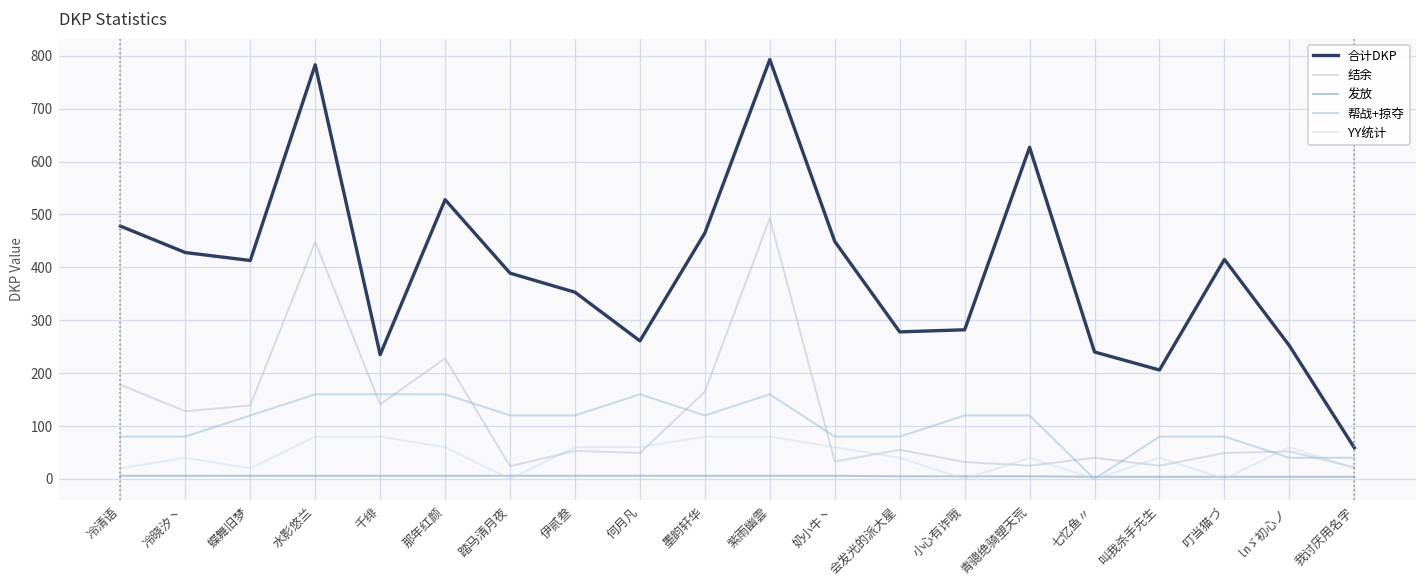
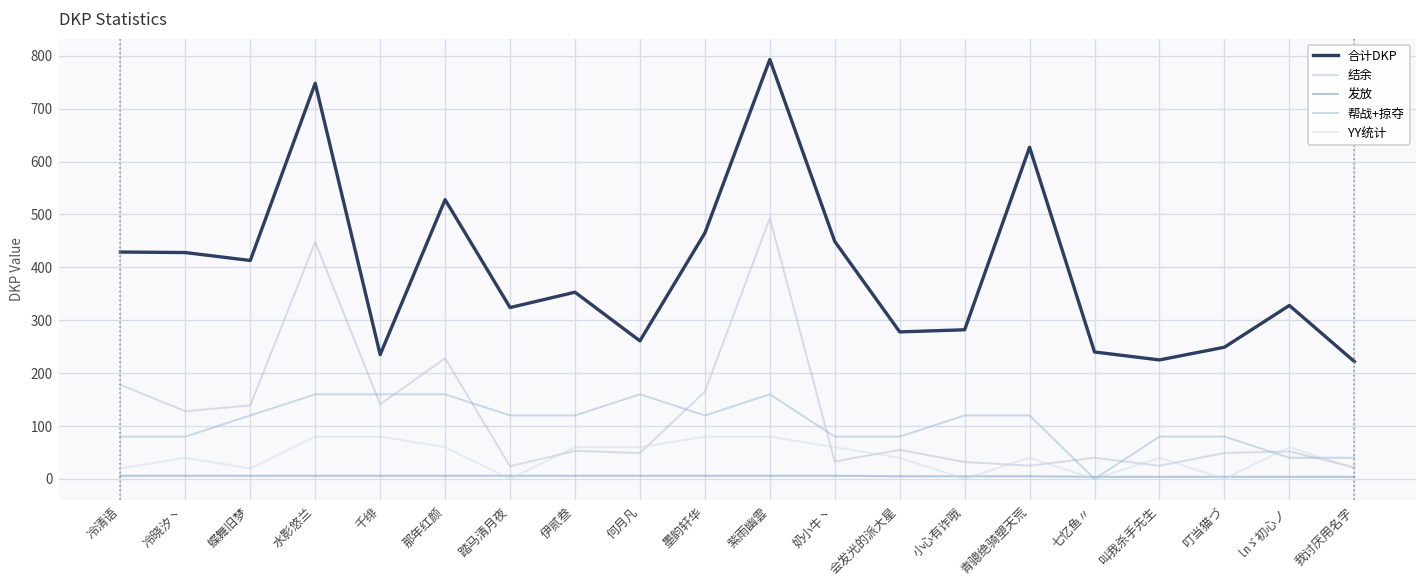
  {
    "合计DKP": {
-     "冷清语": 480,
+     "冷清语": 430,
      "冷晓汐丶": 430,
      "蝶舞旧梦": 410,
-     "水影悠兰": 780,
+     "水影悠兰": 750,
      "千绯": 240,
      "那年红颜": 530,
-     "踏马清月夜": 390,
+     "踏马清月夜": 320,
      "伊贰叁": 350,
      "何月凡": 260,
      "墨韵轩华": 470,
      "紫雨幽雲": 790,
      "奶小牛丶": 450,
      "会发光的派大星": 280,
      "小心有诈哦": 280,
      "青骢绝骑塑天荒": 630,
      "七忆鱼〃": 240,
-     "叫我杀手先生": 210,
-     "叮当猫づ": 420,
-     "㏑ゞ初心ノ": 250,
-     "我讨厌用名字": 60
+     "叫我杀手先生": 230,
+     "叮当猫づ": 250,
+     "㏑ゞ初心ノ": 330,
+     "我讨厌用名字": 220
    }
  }
